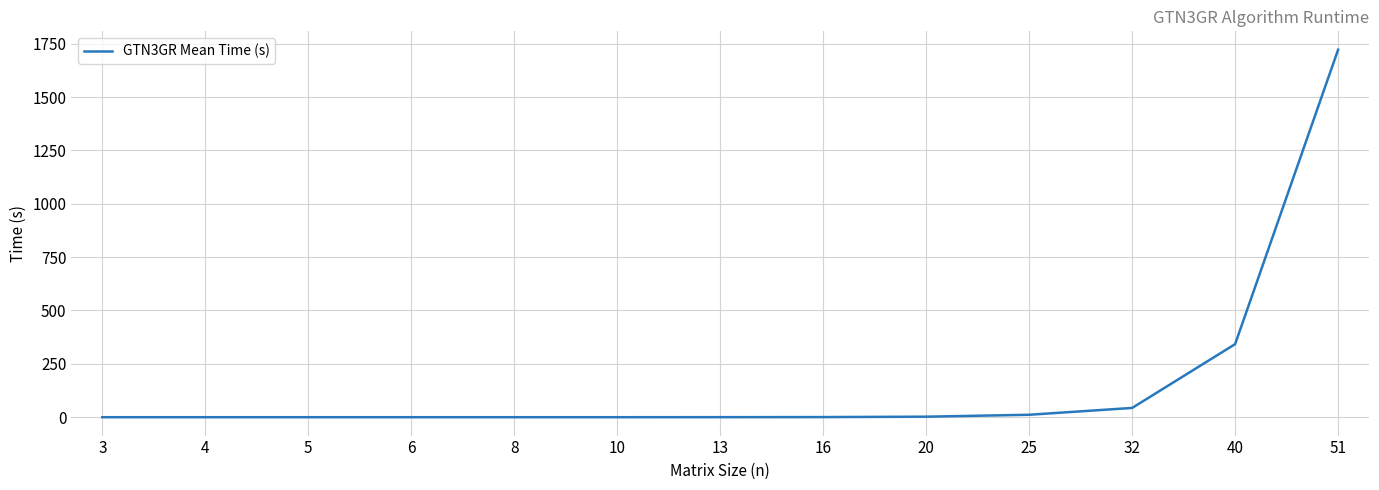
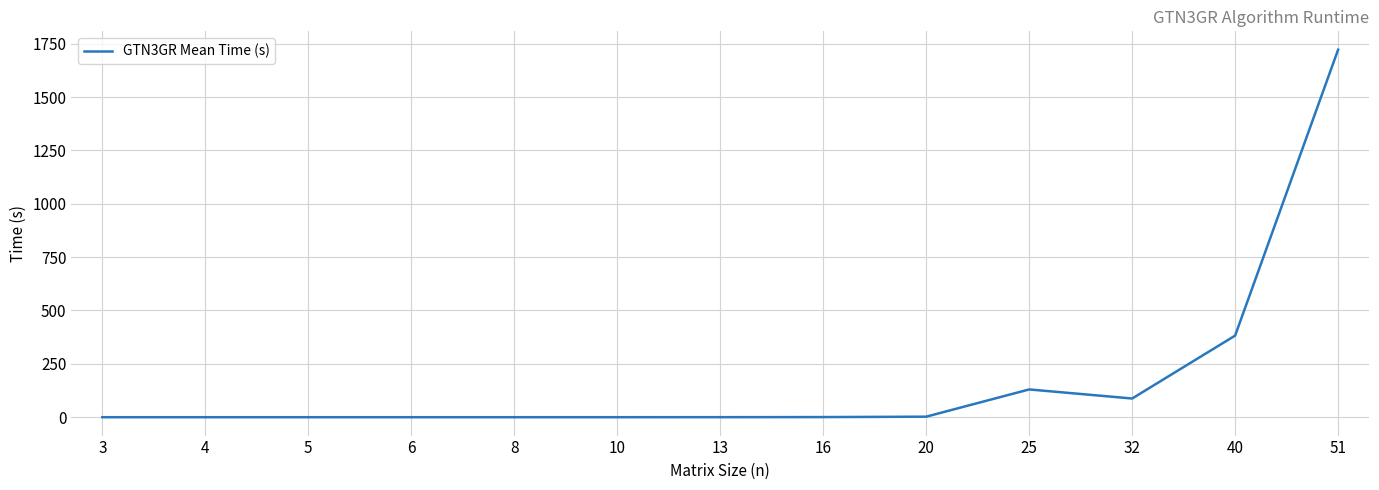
  {
    "3": 0,
    "4": 0,
    "5": 0,
    "6": 0,
    "8": 0,
    "10": 0,
    "13": 0,
    "16": 0,
    "20": 0,
-   "25": 10,
-   "32": 40,
-   "40": 340,
+   "25": 130,
+   "32": 90,
+   "40": 380,
    "51": 1720
  }
